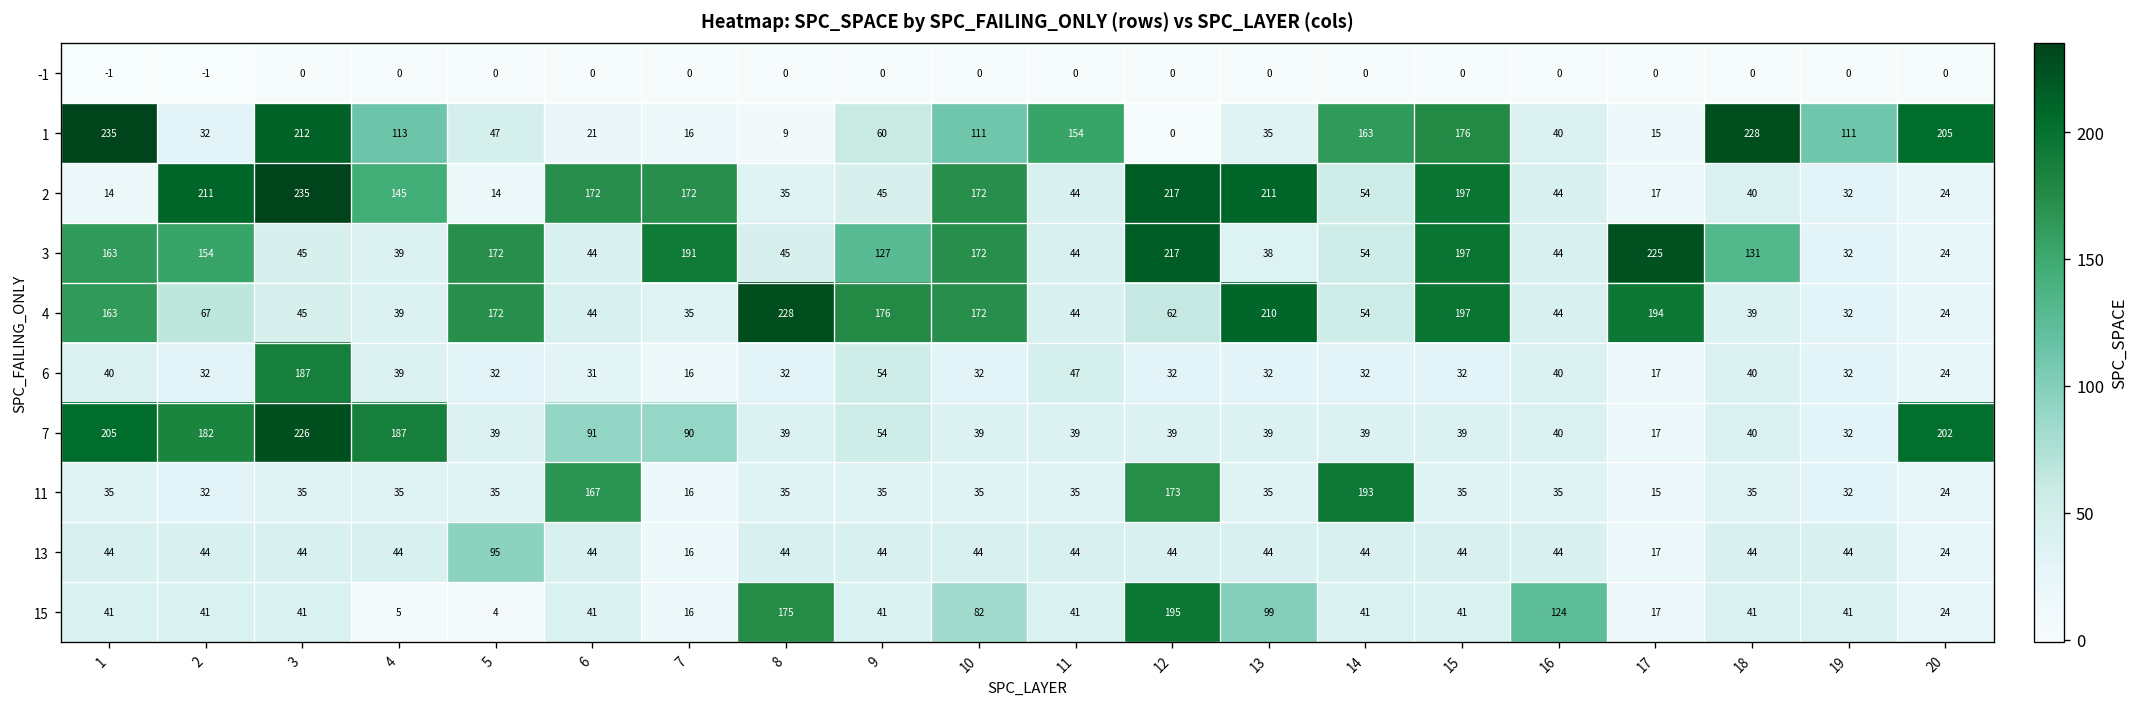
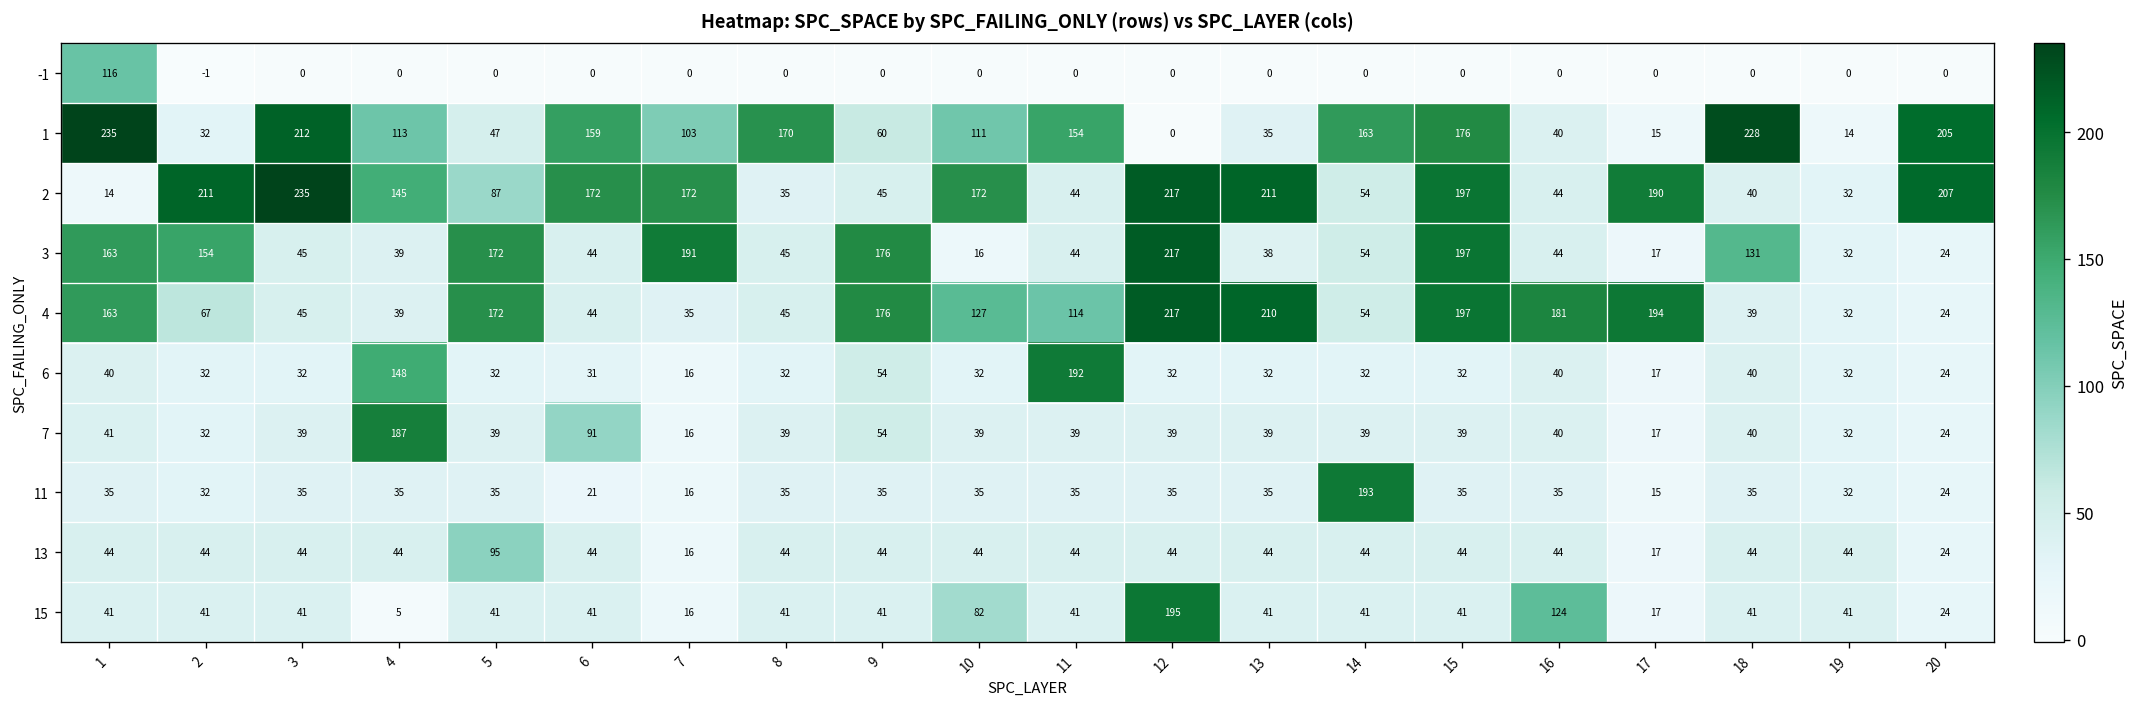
  {
    "-1": {
-     "1": -1,
+     "1": 116,
      "2": -1,
      "3": 0,
      "4": 0,
      "5": 0,
      "6": 0,
      "7": 0,
      "8": 0,
      "9": 0,
      "10": 0,
      "11": 0,
      "12": 0,
      "13": 0,
      "14": 0,
      "15": 0,
      "16": 0,
      "17": 0,
      "18": 0,
      "19": 0,
      "20": 0
    },
    "1": {
      "1": 235,
      "2": 32,
      "3": 212,
      "4": 113,
      "5": 47,
-     "6": 21,
-     "7": 16,
-     "8": 9,
+     "6": 159,
+     "7": 103,
+     "8": 170,
      "9": 60,
      "10": 111,
      "11": 154,
      "12": 0,
      "13": 35,
      "14": 163,
      "15": 176,
      "16": 40,
      "17": 15,
      "18": 228,
-     "19": 111,
+     "19": 14,
      "20": 205
    },
    "2": {
      "1": 14,
      "2": 211,
      "3": 235,
      "4": 145,
-     "5": 14,
+     "5": 87,
      "6": 172,
      "7": 172,
      "8": 35,
      "9": 45,
      "10": 172,
      "11": 44,
      "12": 217,
      "13": 211,
      "14": 54,
      "15": 197,
      "16": 44,
-     "17": 17,
+     "17": 190,
      "18": 40,
      "19": 32,
-     "20": 24
+     "20": 207
    },
    "3": {
      "1": 163,
      "2": 154,
      "3": 45,
      "4": 39,
      "5": 172,
      "6": 44,
      "7": 191,
      "8": 45,
-     "9": 127,
-     "10": 172,
+     "9": 176,
+     "10": 16,
      "11": 44,
      "12": 217,
      "13": 38,
      "14": 54,
      "15": 197,
      "16": 44,
-     "17": 225,
+     "17": 17,
      "18": 131,
      "19": 32,
      "20": 24
    },
    "4": {
      "1": 163,
      "2": 67,
      "3": 45,
      "4": 39,
      "5": 172,
      "6": 44,
      "7": 35,
-     "8": 228,
+     "8": 45,
      "9": 176,
-     "10": 172,
-     "11": 44,
-     "12": 62,
+     "10": 127,
+     "11": 114,
+     "12": 217,
      "13": 210,
      "14": 54,
      "15": 197,
-     "16": 44,
+     "16": 181,
      "17": 194,
      "18": 39,
      "19": 32,
      "20": 24
    },
    "6": {
      "1": 40,
      "2": 32,
-     "3": 187,
-     "4": 39,
+     "3": 32,
+     "4": 148,
      "5": 32,
      "6": 31,
      "7": 16,
      "8": 32,
      "9": 54,
      "10": 32,
-     "11": 47,
+     "11": 192,
      "12": 32,
      "13": 32,
      "14": 32,
      "15": 32,
      "16": 40,
      "17": 17,
      "18": 40,
      "19": 32,
      "20": 24
    },
    "7": {
-     "1": 205,
-     "2": 182,
-     "3": 226,
+     "1": 41,
+     "2": 32,
+     "3": 39,
      "4": 187,
      "5": 39,
      "6": 91,
-     "7": 90,
+     "7": 16,
      "8": 39,
      "9": 54,
      "10": 39,
      "11": 39,
      "12": 39,
      "13": 39,
      "14": 39,
      "15": 39,
      "16": 40,
      "17": 17,
      "18": 40,
      "19": 32,
-     "20": 202
+     "20": 24
    },
    "11": {
      "1": 35,
      "2": 32,
      "3": 35,
      "4": 35,
      "5": 35,
-     "6": 167,
+     "6": 21,
      "7": 16,
      "8": 35,
      "9": 35,
      "10": 35,
      "11": 35,
-     "12": 173,
+     "12": 35,
      "13": 35,
      "14": 193,
      "15": 35,
      "16": 35,
      "17": 15,
      "18": 35,
      "19": 32,
      "20": 24
    },
    "13": {
      "1": 44,
      "2": 44,
      "3": 44,
      "4": 44,
      "5": 95,
      "6": 44,
      "7": 16,
      "8": 44,
      "9": 44,
      "10": 44,
      "11": 44,
      "12": 44,
      "13": 44,
      "14": 44,
      "15": 44,
      "16": 44,
      "17": 17,
      "18": 44,
      "19": 44,
      "20": 24
    },
    "15": {
      "1": 41,
      "2": 41,
      "3": 41,
      "4": 5,
-     "5": 4,
+     "5": 41,
      "6": 41,
      "7": 16,
-     "8": 175,
+     "8": 41,
      "9": 41,
      "10": 82,
      "11": 41,
      "12": 195,
-     "13": 99,
+     "13": 41,
      "14": 41,
      "15": 41,
      "16": 124,
      "17": 17,
      "18": 41,
      "19": 41,
      "20": 24
    }
  }
